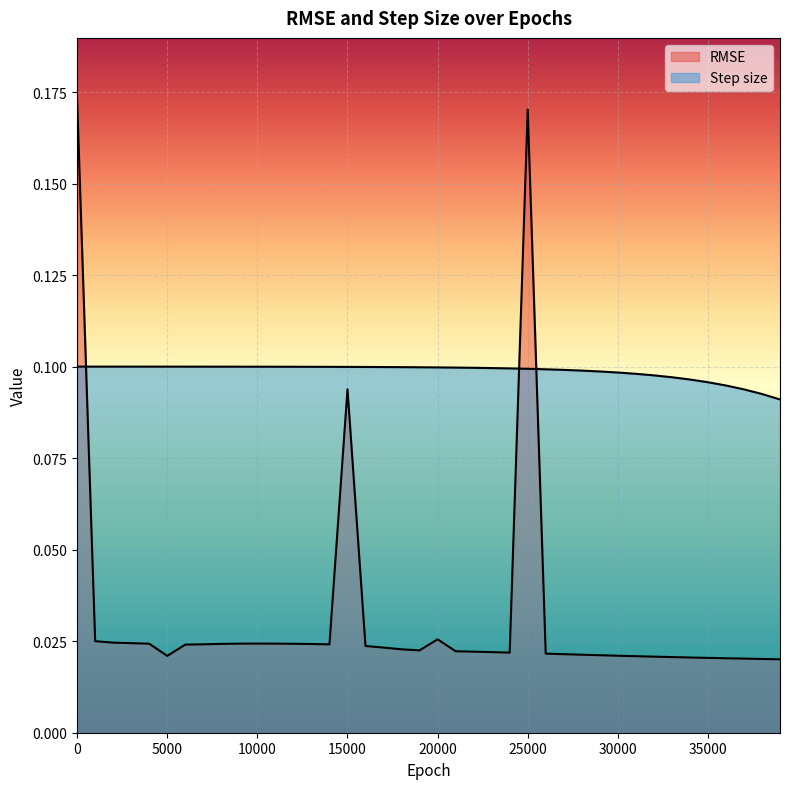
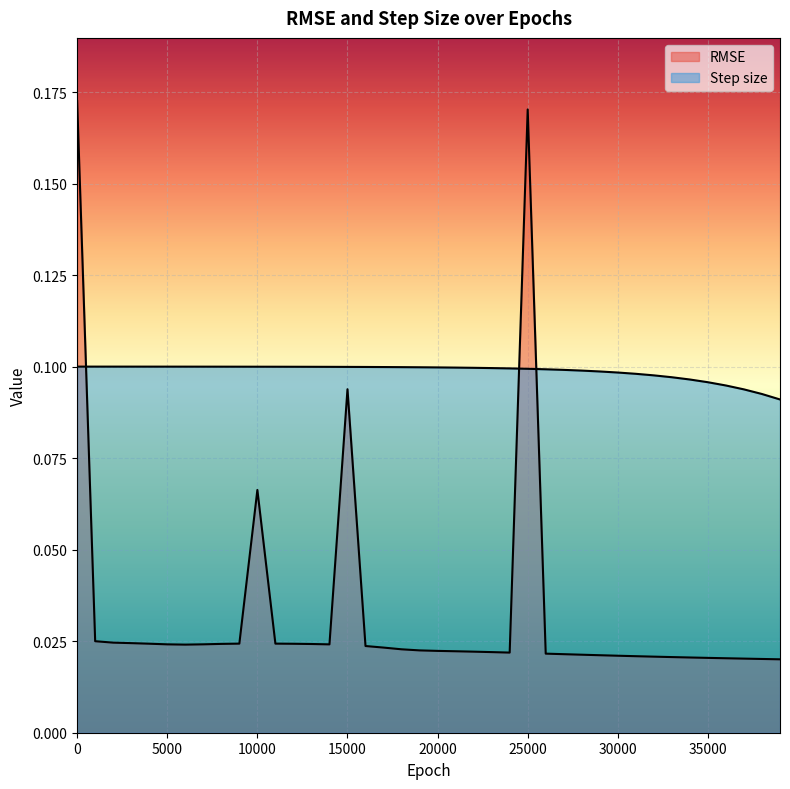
  {
    "RMSE": {
      "0": 0.173,
-     "5000": 0.021,
-     "10000": 0.024,
+     "5000": 0.024,
+     "10000": 0.066,
      "15000": 0.094,
-     "20000": 0.026,
+     "20000": 0.022,
      "25000": 0.170,
      "30000": 0.021,
      "35000": 0.020
    },
    "Step size": {
      "0": 0.100,
      "5000": 0.100,
      "10000": 0.100,
      "15000": 0.100,
      "20000": 0.100,
      "25000": 0.099,
      "30000": 0.098,
      "35000": 0.096
    }
  }
